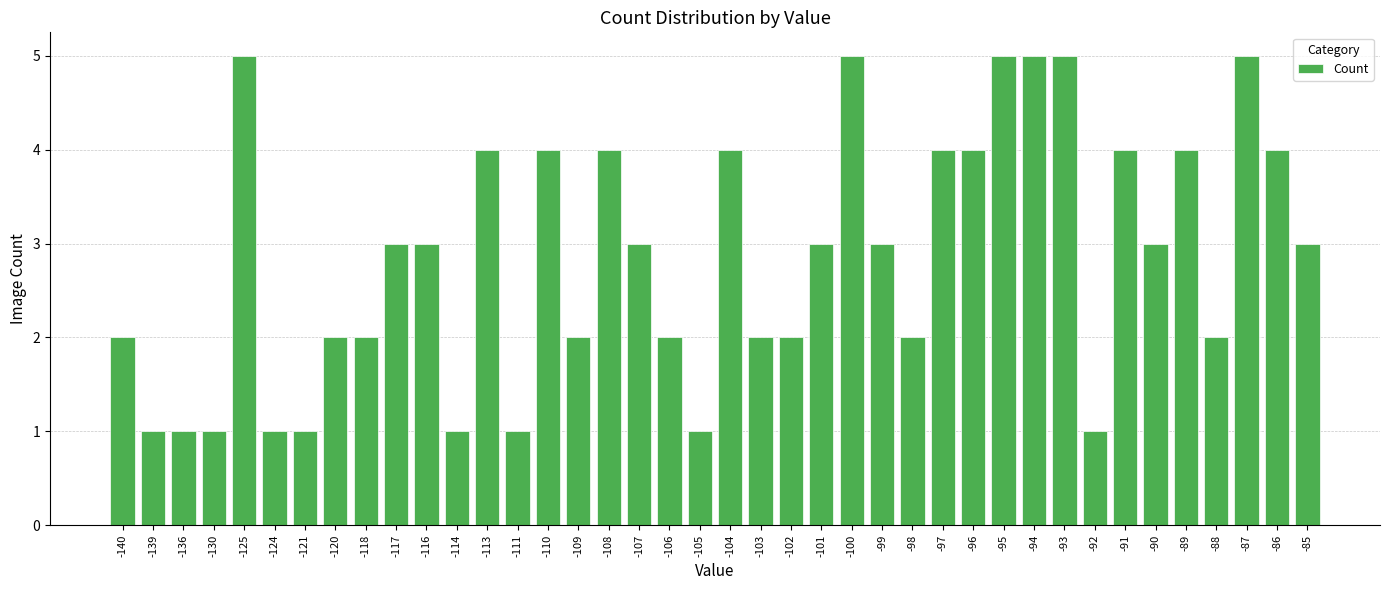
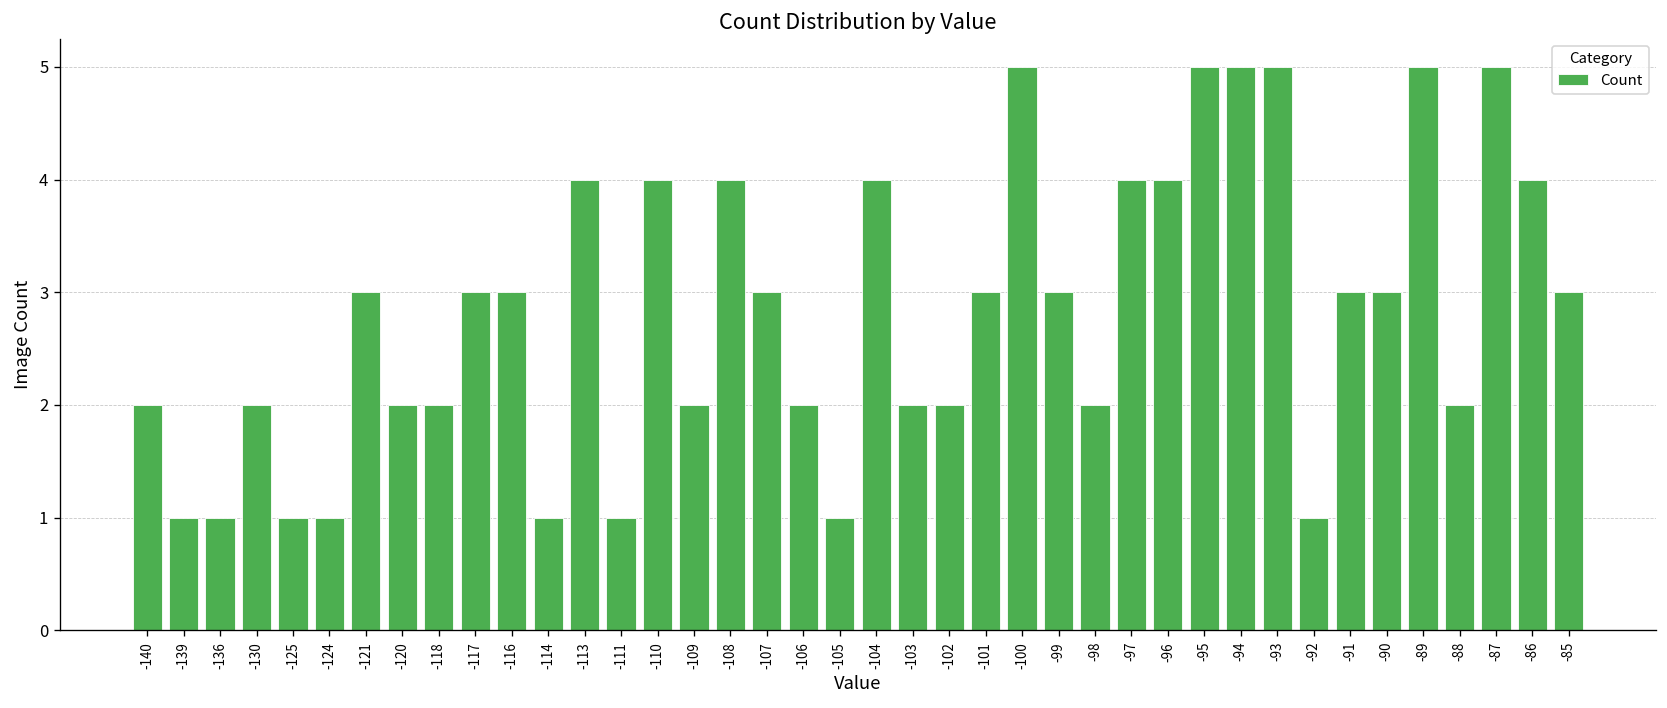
  {
    "-140": 2,
    "-139": 1,
    "-136": 1,
-   "-130": 1,
-   "-125": 5,
+   "-130": 2,
+   "-125": 1,
    "-124": 1,
-   "-121": 1,
+   "-121": 3,
    "-120": 2,
    "-118": 2,
    "-117": 3,
    "-116": 3,
    "-114": 1,
    "-113": 4,
    "-111": 1,
    "-110": 4,
    "-109": 2,
    "-108": 4,
    "-107": 3,
    "-106": 2,
    "-105": 1,
    "-104": 4,
    "-103": 2,
    "-102": 2,
    "-101": 3,
    "-100": 5,
    "-99": 3,
    "-98": 2,
    "-97": 4,
    "-96": 4,
    "-95": 5,
    "-94": 5,
    "-93": 5,
    "-92": 1,
-   "-91": 4,
+   "-91": 3,
    "-90": 3,
-   "-89": 4,
+   "-89": 5,
    "-88": 2,
    "-87": 5,
    "-86": 4,
    "-85": 3
  }
